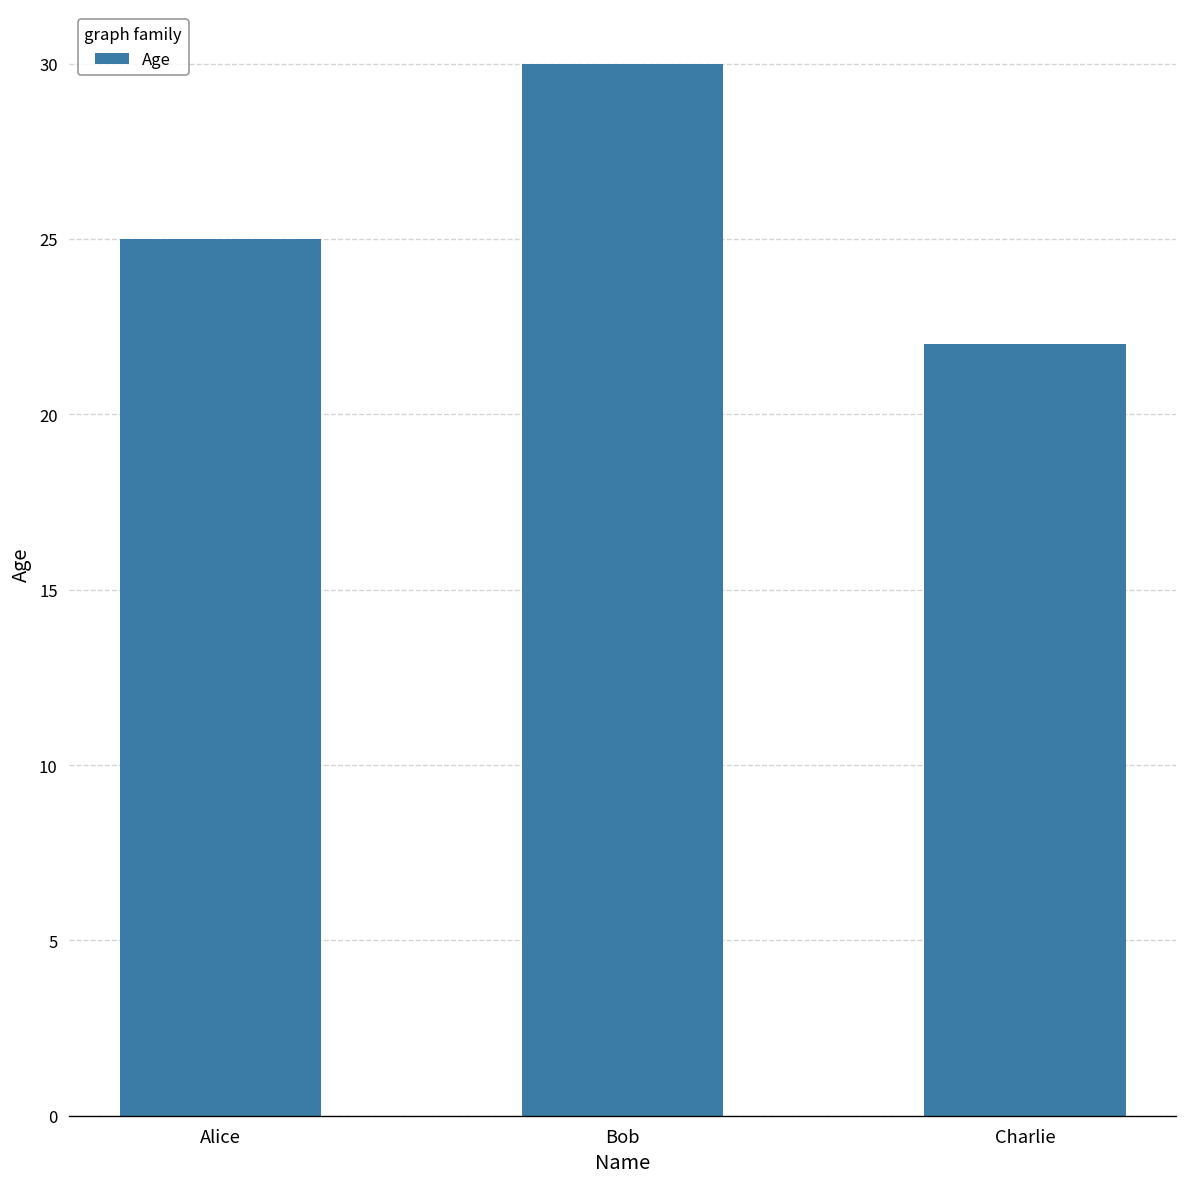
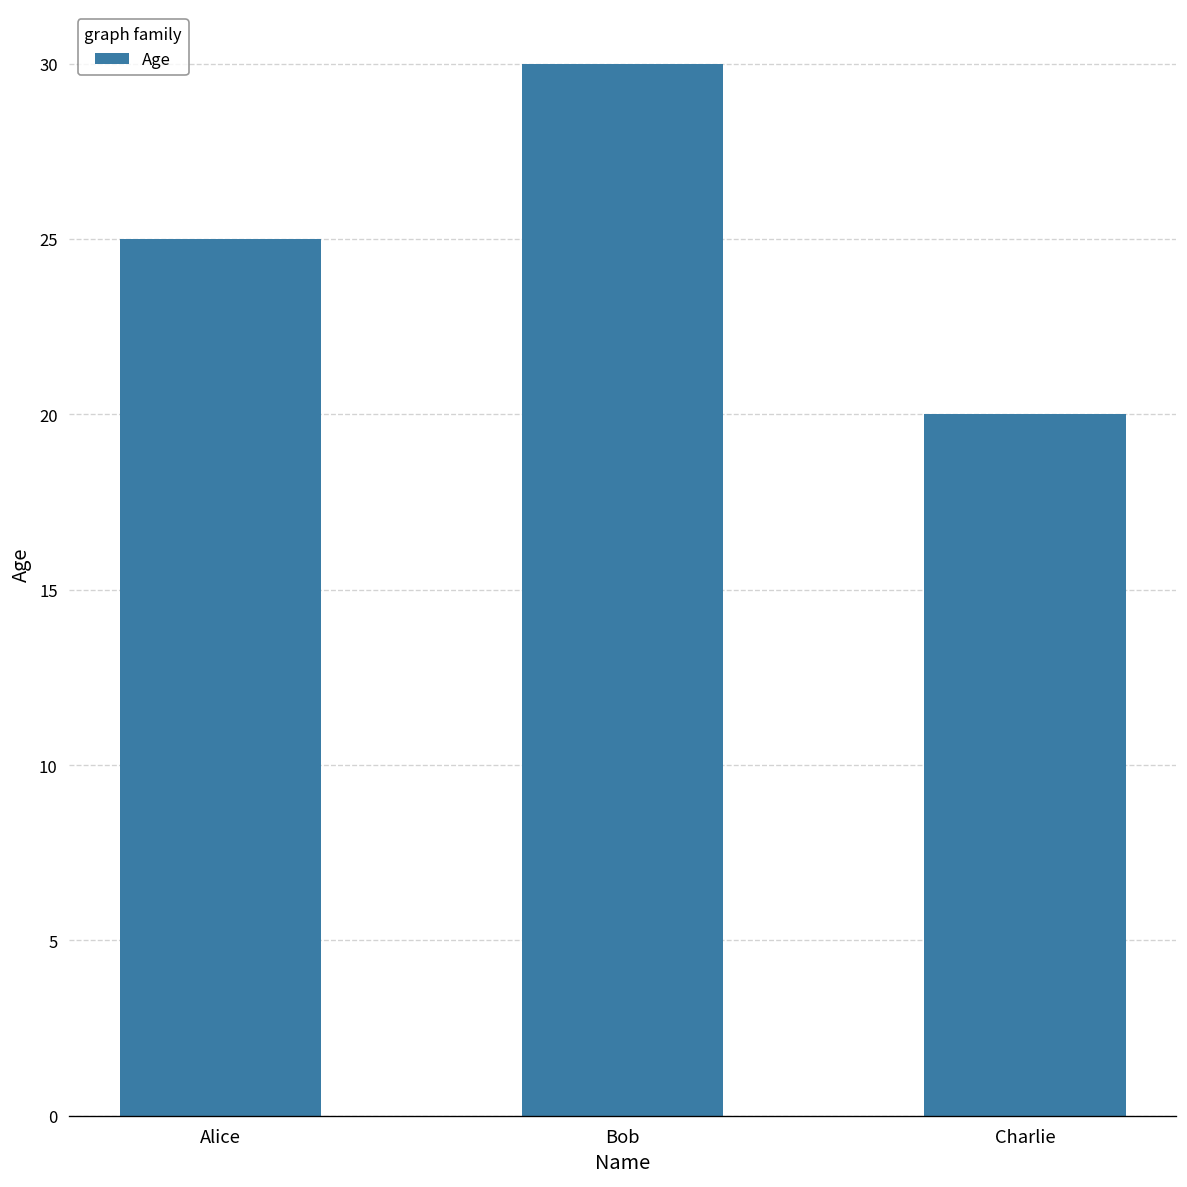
  {
    "Alice": 25,
    "Bob": 30,
-   "Charlie": 22
+   "Charlie": 20
  }
